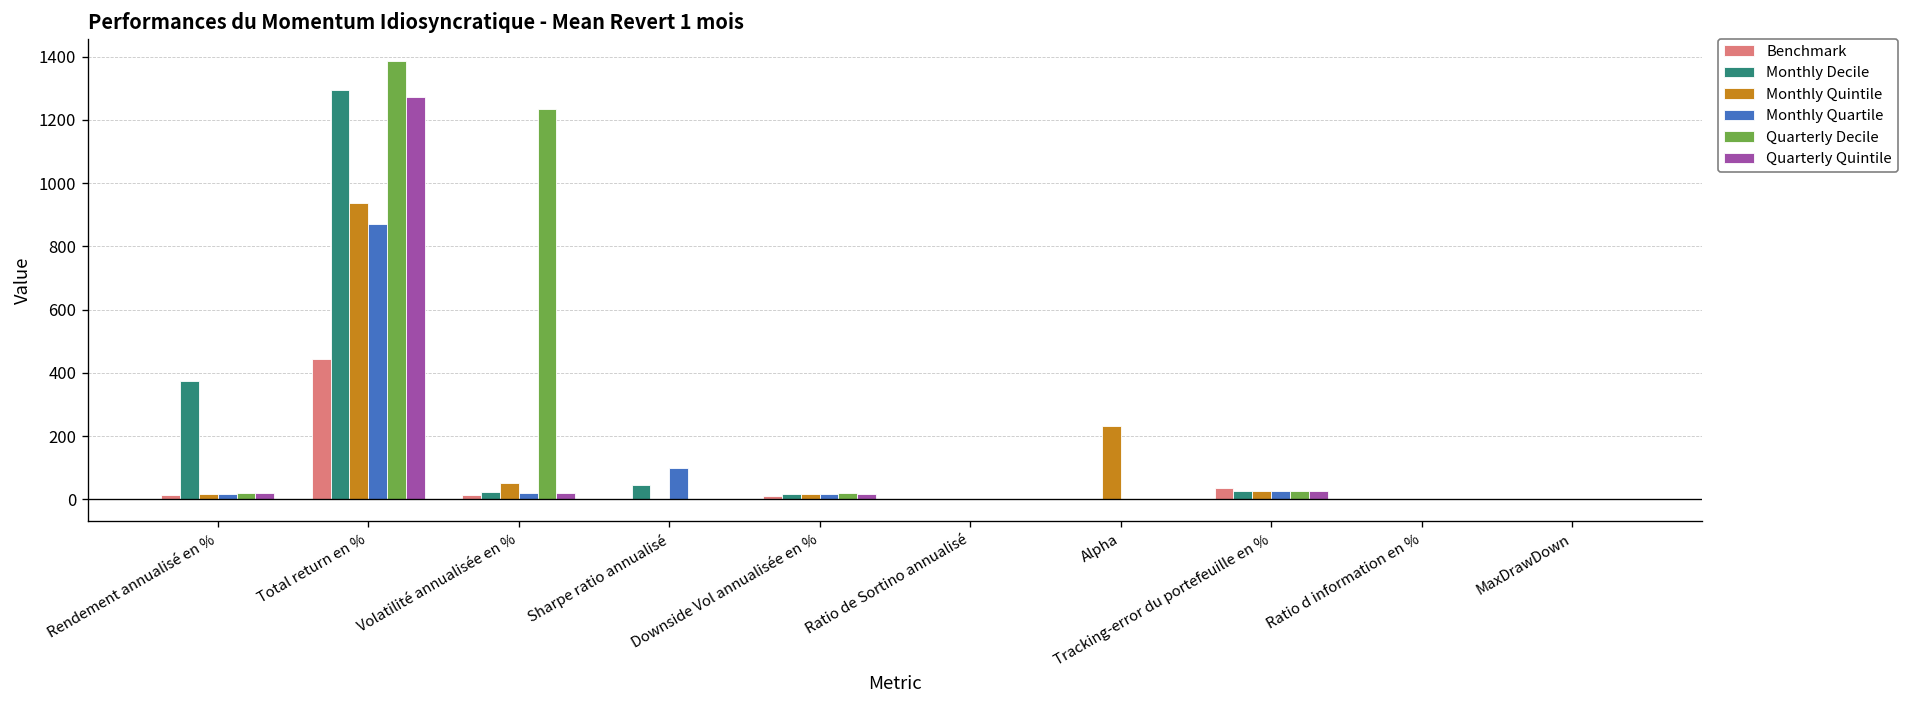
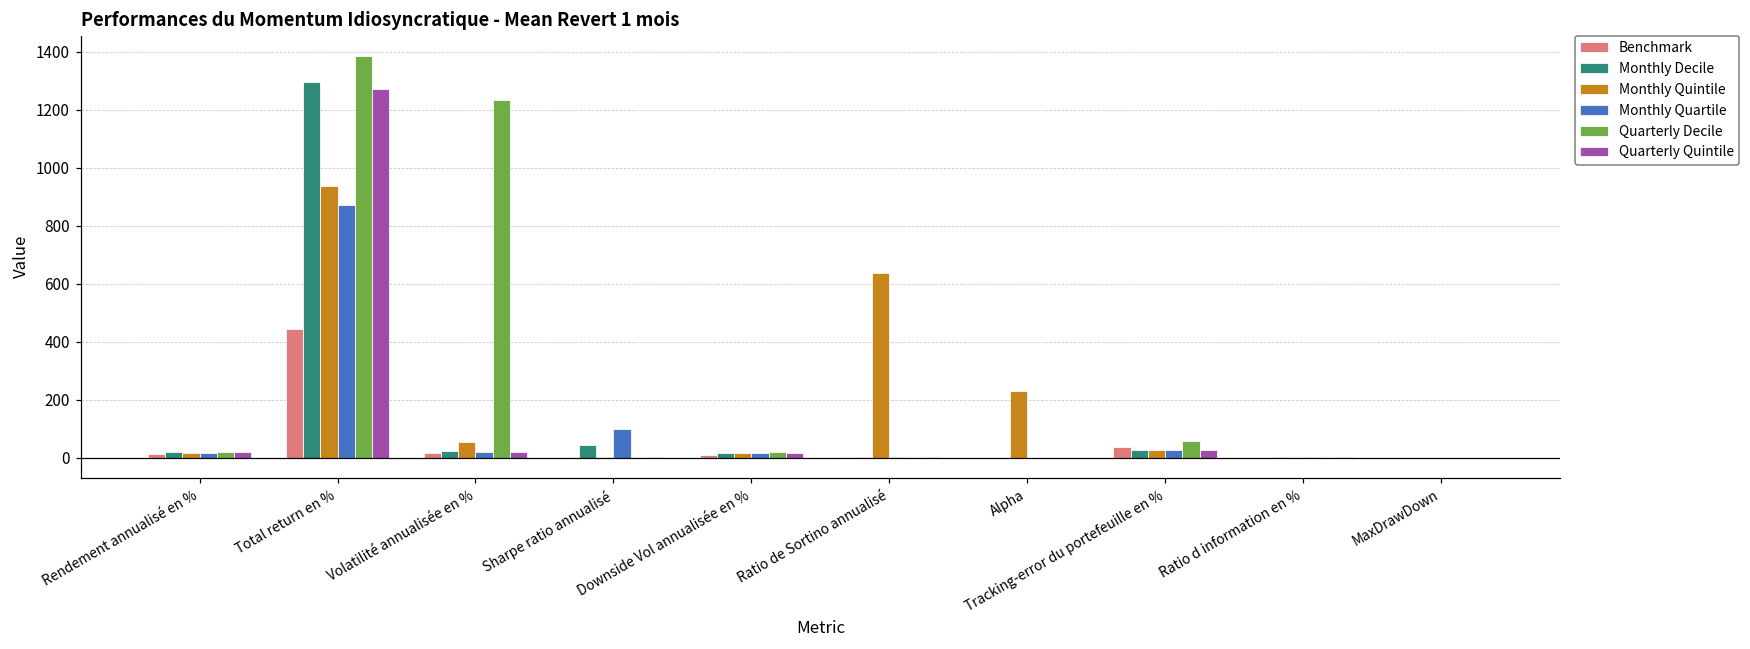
  {
    "Benchmark": {
      "Rendement annualisé en %": 10,
      "Total return en %": 450,
      "Volatilité annualisée en %": 10,
      "Downside Vol annualisée en %": 10,
      "Tracking-error du portefeuille en %": 40,
      "Ratio d information en %": 0
    },
    "Monthly Decile": {
-     "Rendement annualisé en %": 380,
+     "Rendement annualisé en %": 20,
      "Total return en %": 1300,
      "Volatilité annualisée en %": 20,
      "Sharpe ratio annualisé": 40,
      "Downside Vol annualisée en %": 20,
      "Tracking-error du portefeuille en %": 30
    },
    "Monthly Quintile": {
      "Rendement annualisé en %": 20,
      "Total return en %": 940,
      "Volatilité annualisée en %": 50,
      "Downside Vol annualisée en %": 20,
-     "Ratio de Sortino annualisé": 0,
+     "Ratio de Sortino annualisé": 640,
      "Alpha": 230,
      "Tracking-error du portefeuille en %": 30
    },
    "Monthly Quartile": {
      "Rendement annualisé en %": 20,
      "Total return en %": 870,
      "Volatilité annualisée en %": 20,
      "Sharpe ratio annualisé": 100,
      "Downside Vol annualisée en %": 20,
      "Tracking-error du portefeuille en %": 30
    },
    "Quarterly Decile": {
      "Rendement annualisé en %": 20,
      "Total return en %": 1390,
      "Volatilité annualisée en %": 1240,
      "Downside Vol annualisée en %": 20,
-     "Tracking-error du portefeuille en %": 30
+     "Tracking-error du portefeuille en %": 60
    },
    "Quarterly Quintile": {
      "Rendement annualisé en %": 20,
      "Total return en %": 1270,
      "Volatilité annualisée en %": 20,
      "Downside Vol annualisée en %": 20,
      "Tracking-error du portefeuille en %": 30
    }
  }
